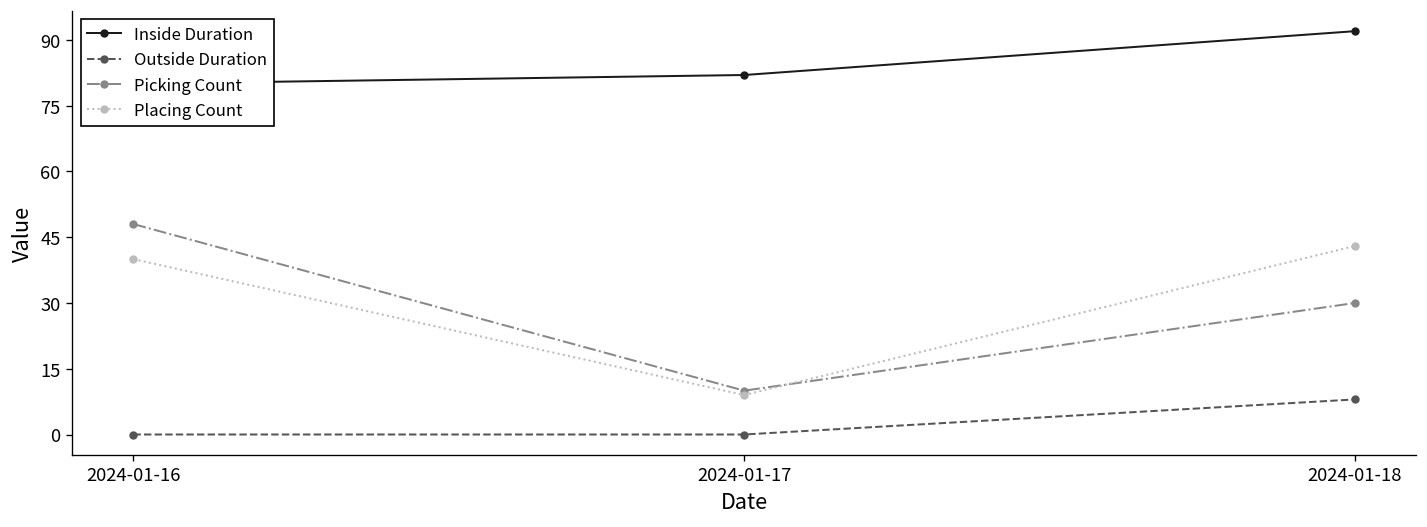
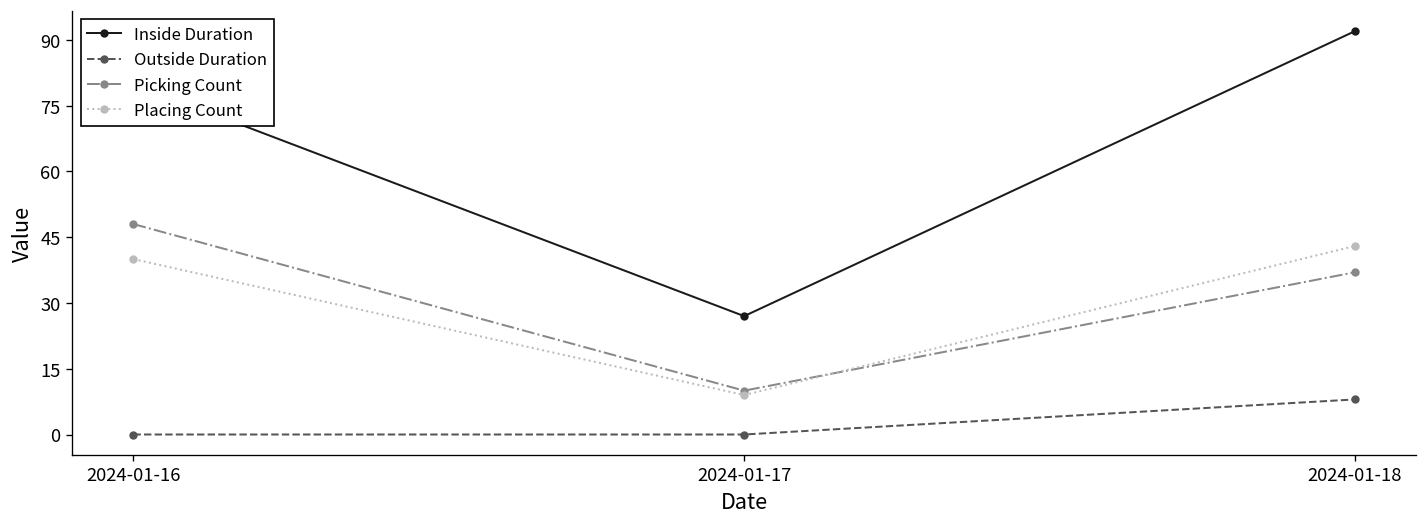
  {
    "Inside Duration": {
-     "2024-01-17": 82,
+     "2024-01-17": 27,
      "2024-01-18": 92
    },
    "Outside Duration": {
      "2024-01-16": 0,
      "2024-01-17": 0,
      "2024-01-18": 8
    },
    "Picking Count": {
      "2024-01-16": 48,
      "2024-01-17": 10,
-     "2024-01-18": 30
+     "2024-01-18": 37
    },
    "Placing Count": {
      "2024-01-16": 40,
      "2024-01-17": 9,
      "2024-01-18": 43
    }
  }
